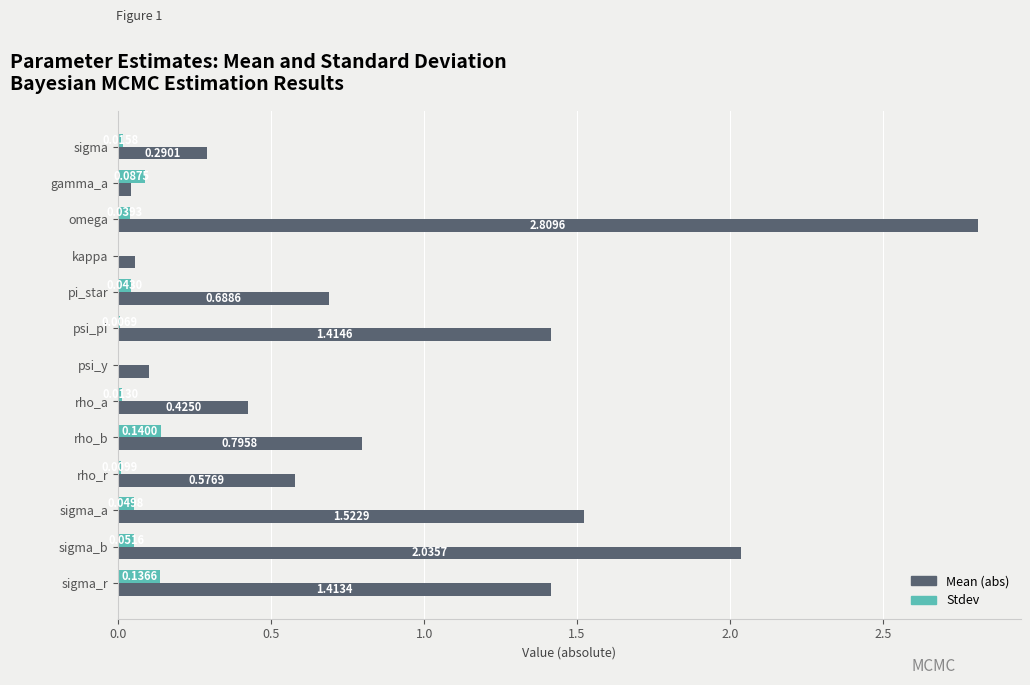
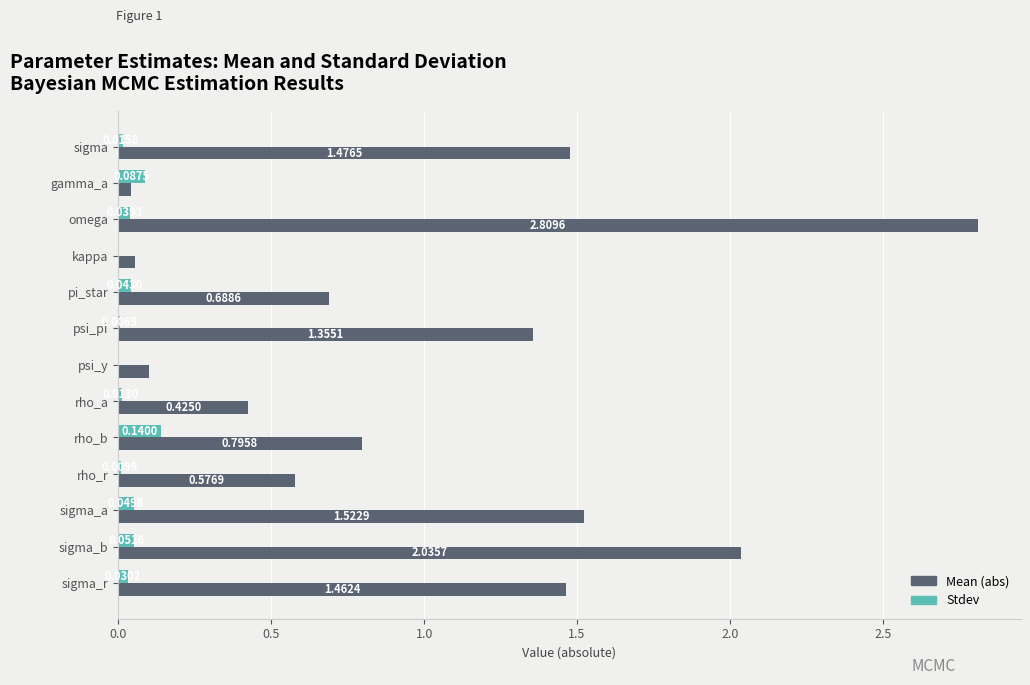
  {
    "Mean (abs)": {
-     "sigma": 0.2901,
+     "sigma": 1.4765,
      "omega": 2.8096,
      "pi_star": 0.6886,
-     "psi_pi": 1.4146,
+     "psi_pi": 1.3551,
      "rho_a": 0.4250,
      "rho_b": 0.7958,
      "rho_r": 0.5769,
      "sigma_a": 1.5229,
      "sigma_b": 2.0357,
-     "sigma_r": 1.4134
+     "sigma_r": 1.4624
    },
    "Stdev": {
      "sigma": 0.02,
      "omega": 0.04,
      "pi_star": 0.04,
      "rho_a": 0.01,
      "rho_r": 0.01,
      "sigma_a": 0.05,
      "sigma_b": 0.05,
-     "sigma_r": 0.14
+     "sigma_r": 0.03
    }
  }
